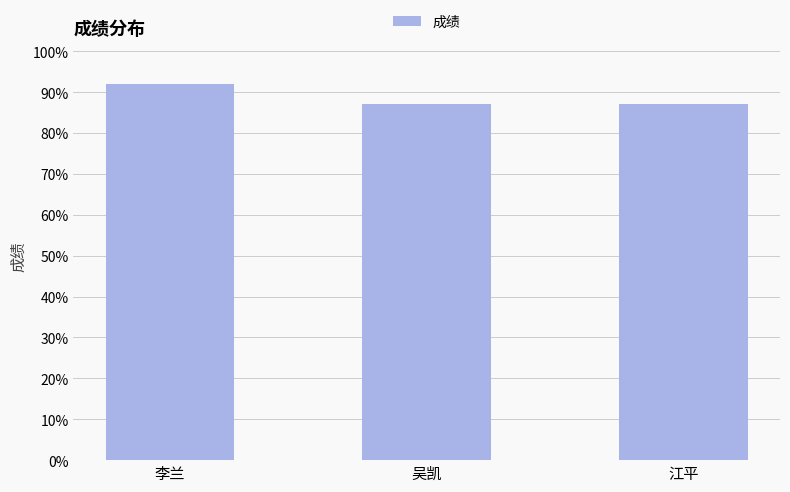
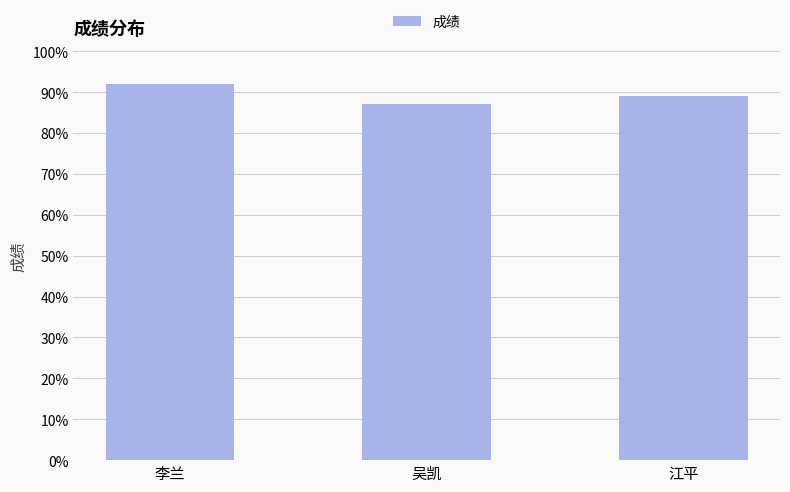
  {
    "李兰": "92%",
    "吴凯": "87%",
-   "江平": "87%"
+   "江平": "89%"
  }
